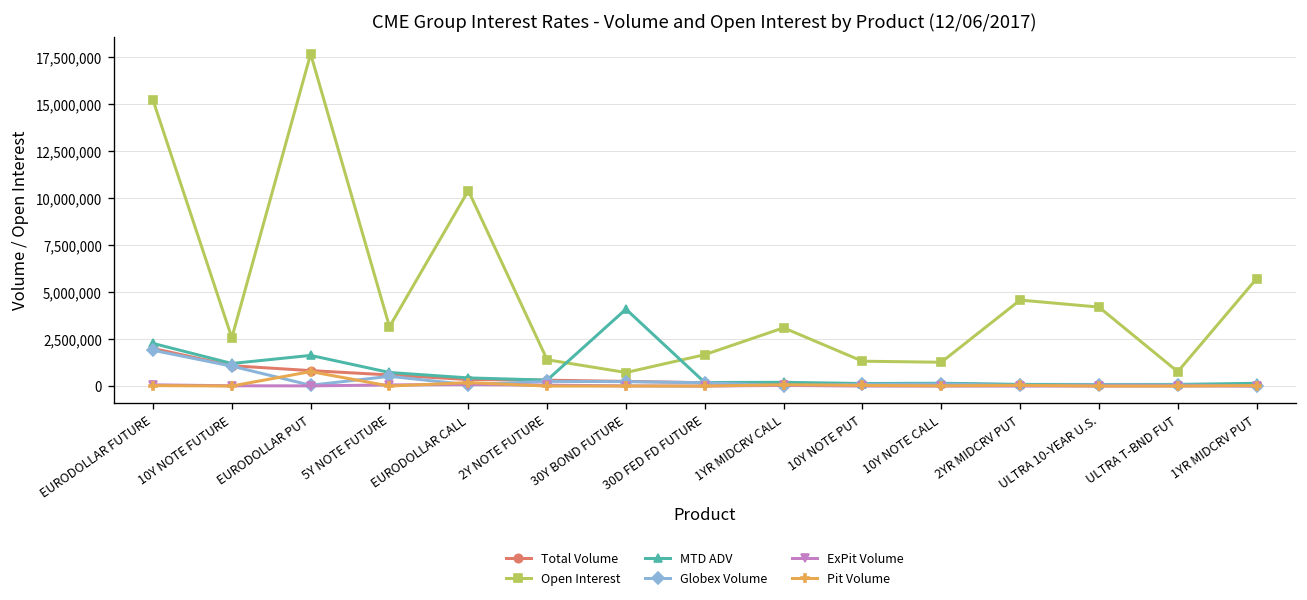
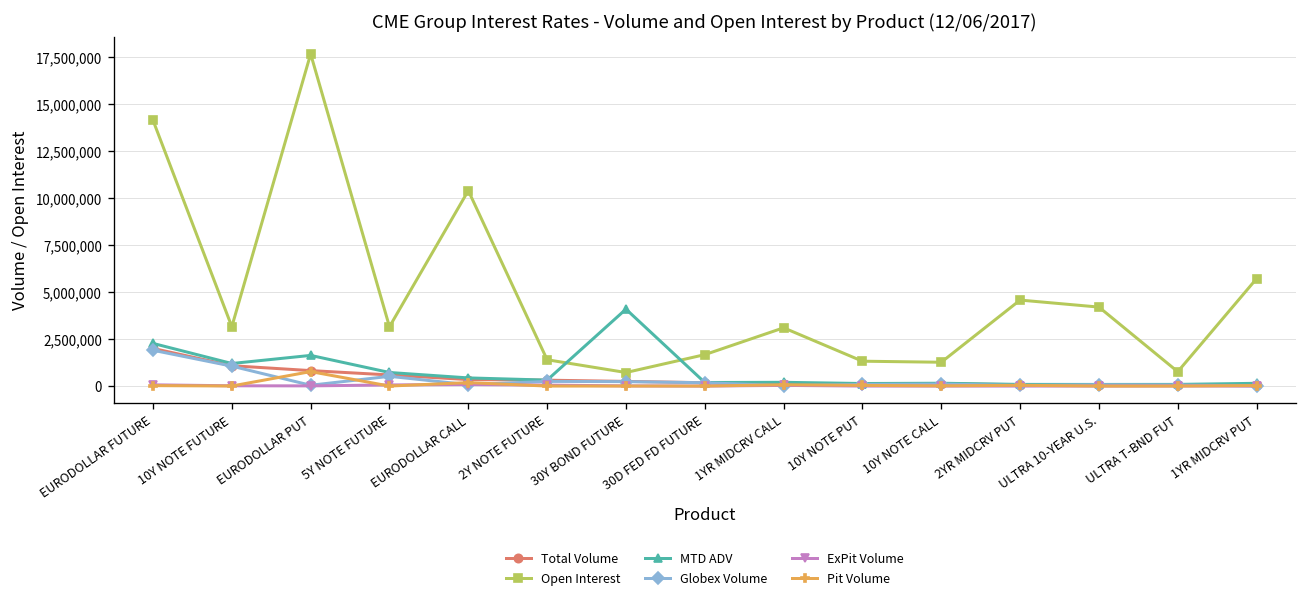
  {
    "Open Interest": {
-     "EURODOLLAR FUTURE": "15,200,000",
-     "10Y NOTE FUTURE": "2,600,000",
+     "EURODOLLAR FUTURE": "14,100,000",
+     "10Y NOTE FUTURE": "3,200,000",
      "EURODOLLAR PUT": "17,700,000",
      "5Y NOTE FUTURE": "3,200,000",
      "EURODOLLAR CALL": "10,400,000",
      "2Y NOTE FUTURE": "1,400,000",
      "30Y BOND FUTURE": "700,000",
      "30D FED FD FUTURE": "1,700,000",
      "1YR MIDCRV CALL": "3,100,000",
      "10Y NOTE PUT": "1,300,000",
      "10Y NOTE CALL": "1,300,000",
      "2YR MIDCRV PUT": "4,600,000",
      "ULTRA 10-YEAR U.S.": "4,200,000",
      "ULTRA T-BND FUT": "800,000",
      "1YR MIDCRV PUT": "5,700,000"
    },
    "MTD ADV": {
      "EURODOLLAR FUTURE": "2,300,000",
      "EURODOLLAR PUT": "1,600,000",
      "30Y BOND FUTURE": "4,100,000"
    }
  }
